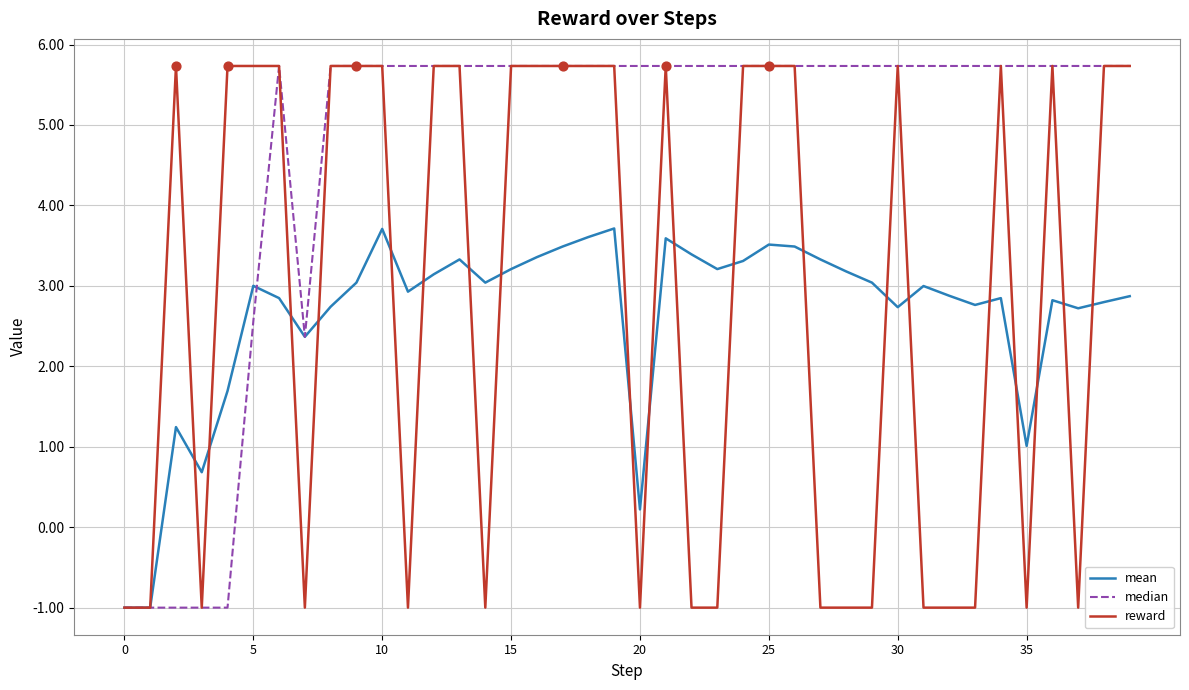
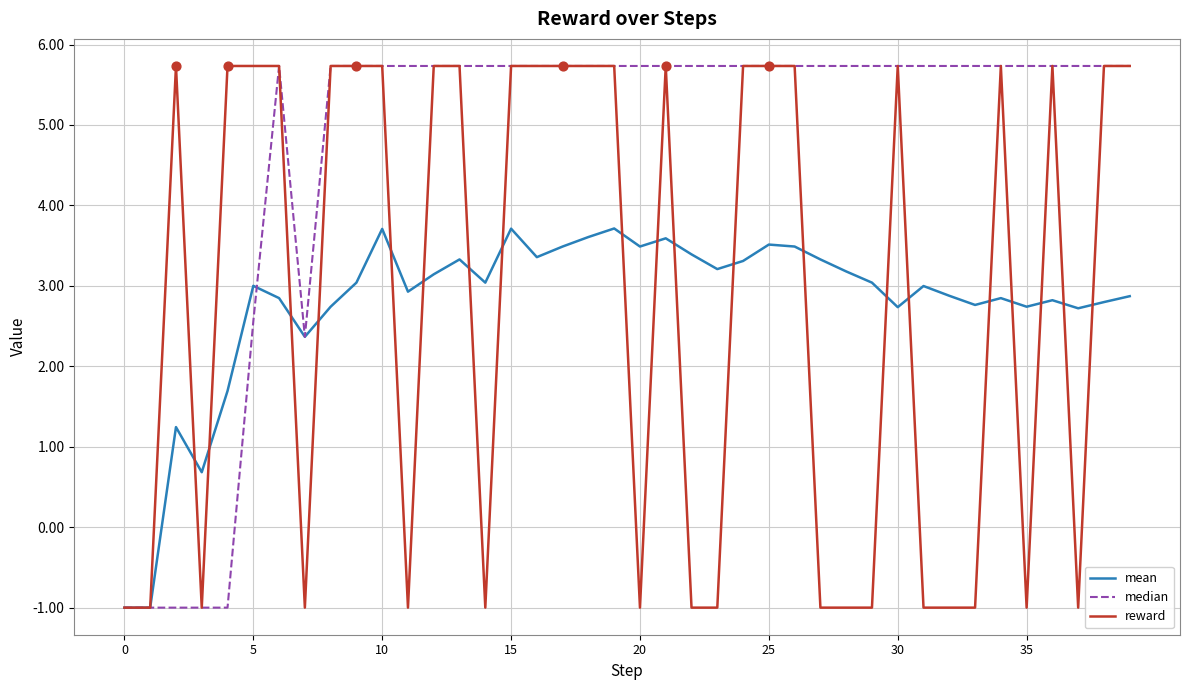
  {
    "mean": {
      "5": 3.0,
      "10": 3.7,
-     "15": 3.2,
-     "20": 0.2,
+     "15": 3.7,
+     "20": 3.5,
      "25": 3.5,
      "30": 2.7,
-     "35": 1.0
+     "35": 2.7
    },
    "median": {
      "5": 2.6,
      "20": 5.7,
      "35": 5.7
    }
  }
